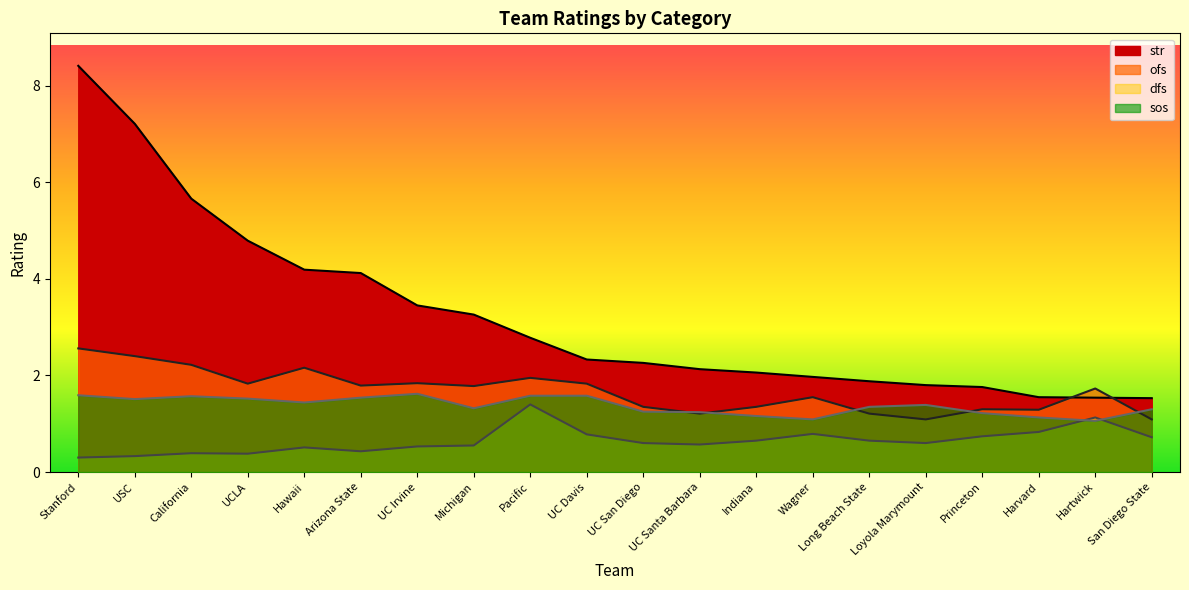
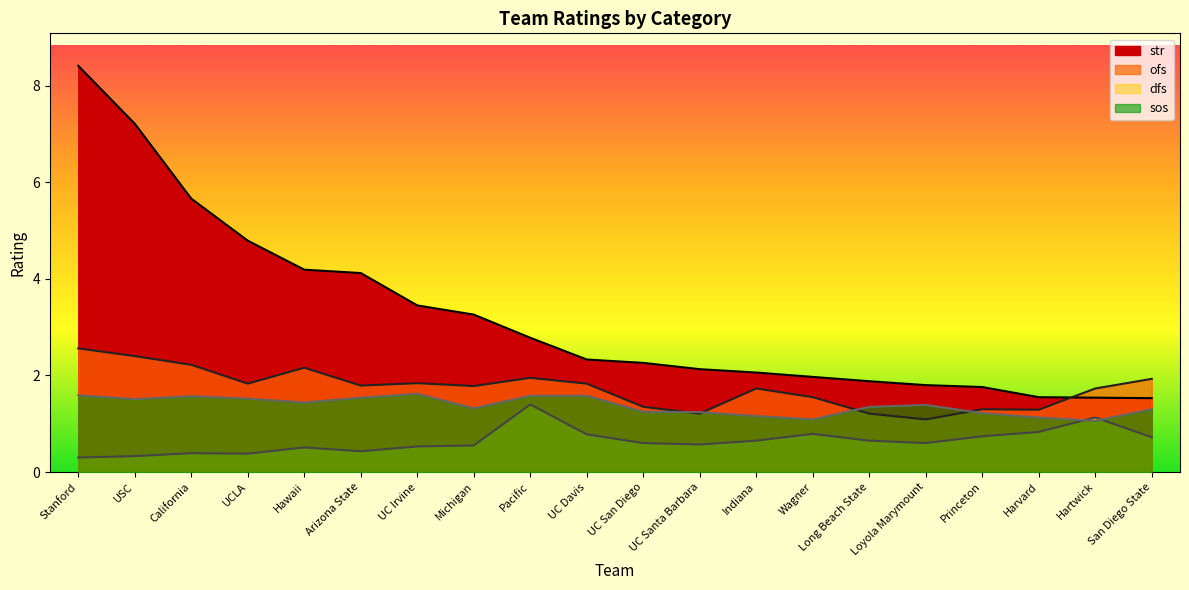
  {
    "str": {
      "Stanford": 8.4,
      "USC": 7.2,
      "California": 5.7,
      "UCLA": 4.8,
      "Hawaii": 4.2,
      "Arizona State": 4.1,
      "UC Irvine": 3.5,
      "Michigan": 3.3,
      "Pacific": 2.8,
      "UC Davis": 2.3,
      "UC San Diego": 2.3,
      "UC Santa Barbara": 2.1,
      "Indiana": 2.1,
      "Wagner": 2.0,
      "Long Beach State": 1.9,
      "Loyola Marymount": 1.8,
      "Princeton": 1.8,
      "Harvard": 1.6,
      "Hartwick": 1.5,
      "San Diego State": 1.5
    },
    "ofs": {
      "Stanford": 2.6,
      "USC": 2.4,
      "California": 2.2,
      "UCLA": 1.8,
      "Hawaii": 2.2,
      "Arizona State": 1.8,
      "UC Irvine": 1.8,
      "Michigan": 1.8,
      "Pacific": 2.0,
      "UC Davis": 1.8,
      "UC San Diego": 1.4,
-     "Indiana": 1.4,
+     "Indiana": 1.7,
      "Wagner": 1.6,
      "Long Beach State": 1.2,
      "Loyola Marymount": 1.1,
      "Princeton": 1.3,
      "Harvard": 1.3,
      "Hartwick": 1.7,
-     "San Diego State": 1.1
+     "San Diego State": 1.9
    },
    "dfs": {
      "Stanford": 0.3,
      "USC": 0.3,
      "California": 0.4,
      "UCLA": 0.4,
      "Hawaii": 0.5,
      "Arizona State": 0.4,
      "UC Irvine": 0.5,
      "Michigan": 0.6,
      "Pacific": 1.4,
      "UC Davis": 0.8,
      "UC San Diego": 0.6,
      "UC Santa Barbara": 0.6,
      "Indiana": 0.7,
      "Wagner": 0.8,
      "Long Beach State": 0.7,
      "Loyola Marymount": 0.6,
      "Princeton": 0.7,
      "Harvard": 0.8,
      "Hartwick": 1.1,
      "San Diego State": 0.7
    },
    "sos": {
      "Stanford": 1.6,
      "USC": 1.5,
      "California": 1.6,
      "UCLA": 1.5,
      "Hawaii": 1.4,
      "Arizona State": 1.5,
      "UC Irvine": 1.6,
      "Michigan": 1.3,
      "Pacific": 1.6,
      "UC Davis": 1.6,
      "UC San Diego": 1.3,
      "Indiana": 1.2,
      "Wagner": 1.1,
      "Long Beach State": 1.4,
      "Loyola Marymount": 1.4,
      "Princeton": 1.2,
      "Harvard": 1.1,
      "Hartwick": 1.1,
      "San Diego State": 1.3
    }
  }
